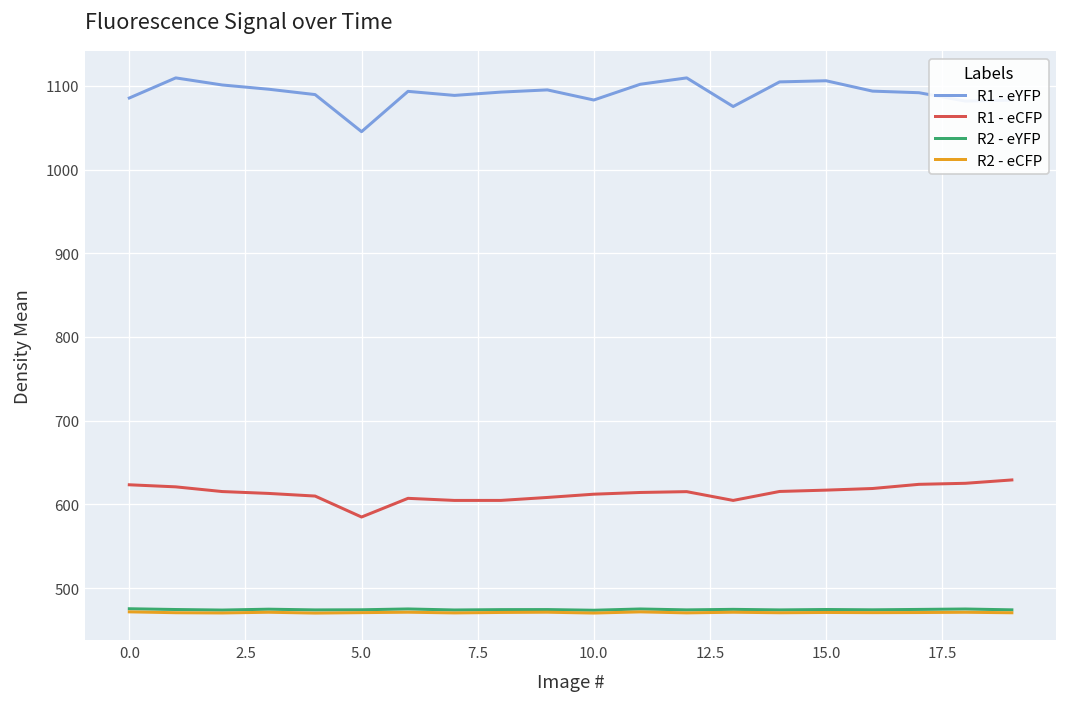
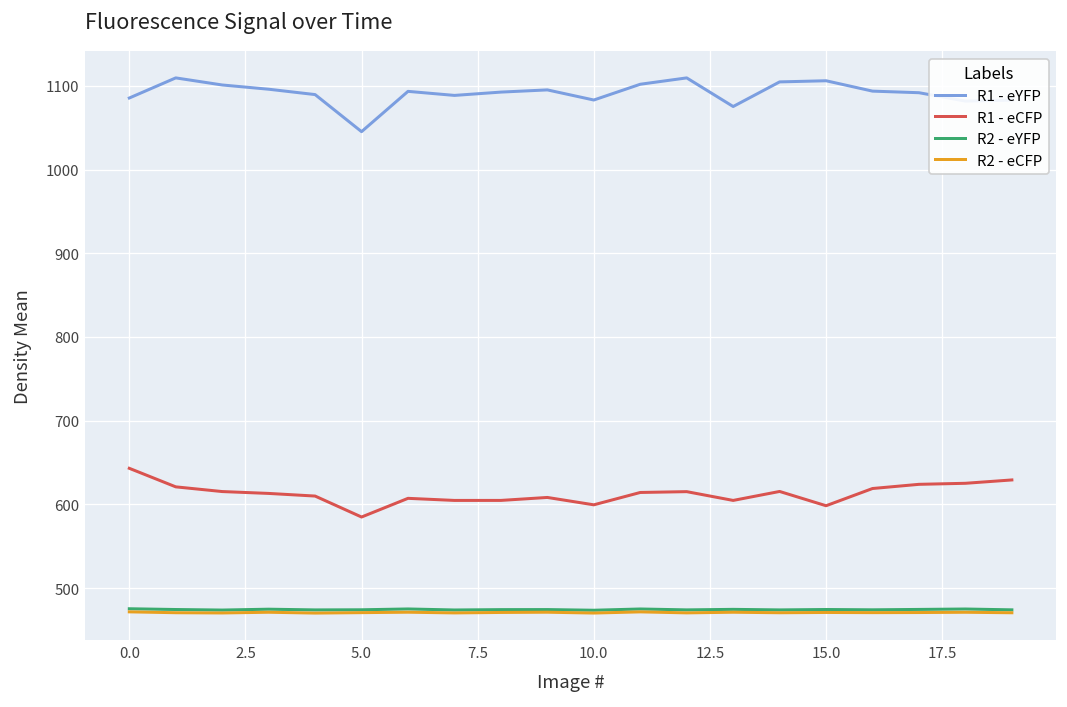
  {
    "R1 - eYFP": {
      "0.0": 1090,
      "5.0": 1050,
      "10.0": 1080,
      "15.0": 1110
    },
    "R1 - eCFP": {
-     "0.0": 620,
+     "0.0": 640,
      "5.0": 580,
-     "10.0": 610,
-     "15.0": 620
+     "10.0": 600,
+     "15.0": 600
    },
    "R2 - eYFP": {
      "0.0": 480
    },
    "R2 - eCFP": {
      "0.0": 470
    }
  }
